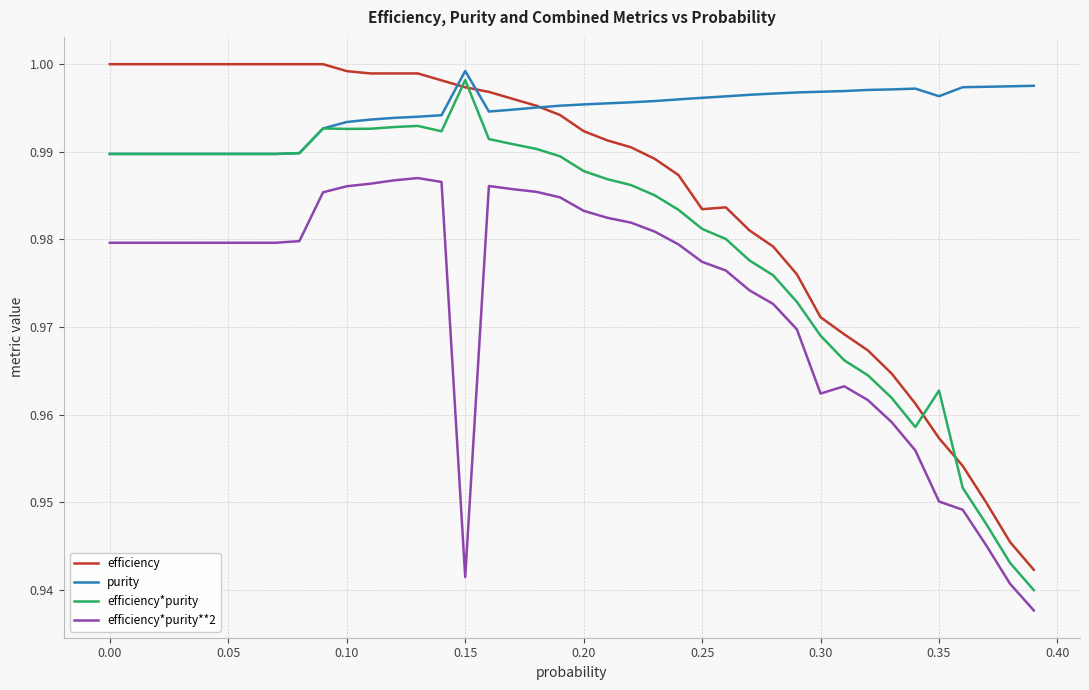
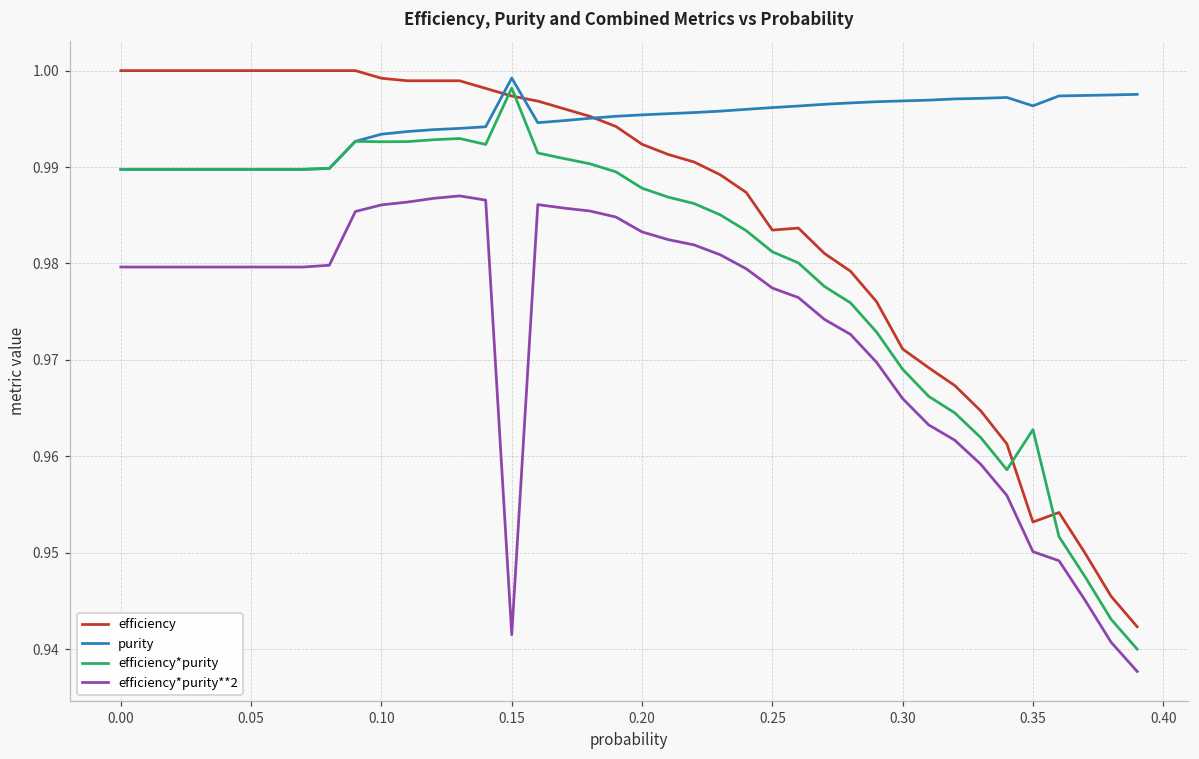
  {
    "efficiency": {
      "0.00": 1.000,
      "0.05": 1.000,
      "0.10": 0.999,
      "0.15": 0.997,
      "0.20": 0.992,
      "0.25": 0.983,
      "0.30": 0.971,
-     "0.35": 0.957
+     "0.35": 0.953
    },
    "purity": {
      "0.10": 0.993,
      "0.15": 0.999,
      "0.20": 0.995,
      "0.25": 0.996,
      "0.30": 0.997,
      "0.35": 0.996
    },
    "efficiency*purity": {
      "0.10": 0.993,
      "0.15": 0.998,
      "0.20": 0.988,
      "0.25": 0.981,
      "0.30": 0.969,
      "0.35": 0.963
    },
    "efficiency*purity**2": {
      "0.00": 0.980,
      "0.05": 0.980,
      "0.10": 0.986,
      "0.15": 0.941,
      "0.20": 0.983,
      "0.25": 0.977,
-     "0.30": 0.962,
+     "0.30": 0.966,
      "0.35": 0.950
    }
  }
